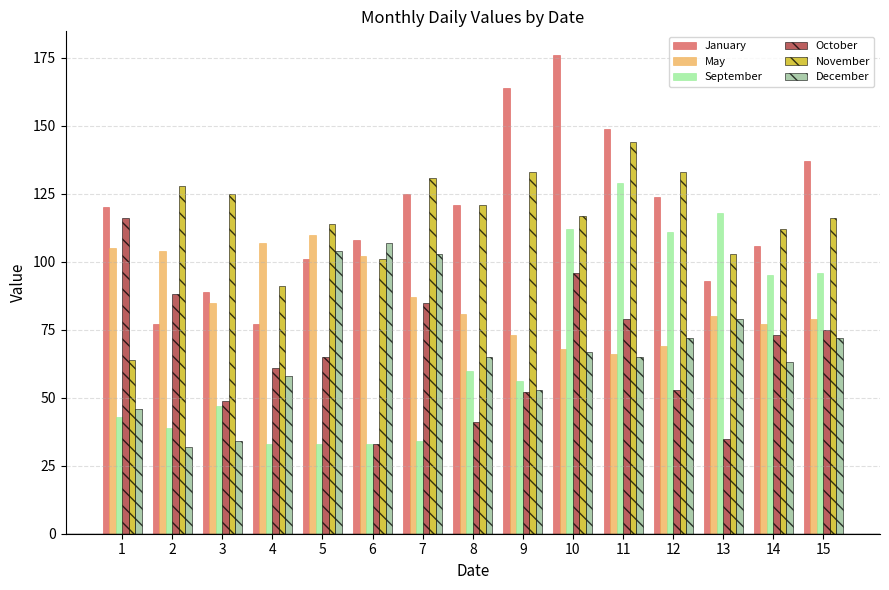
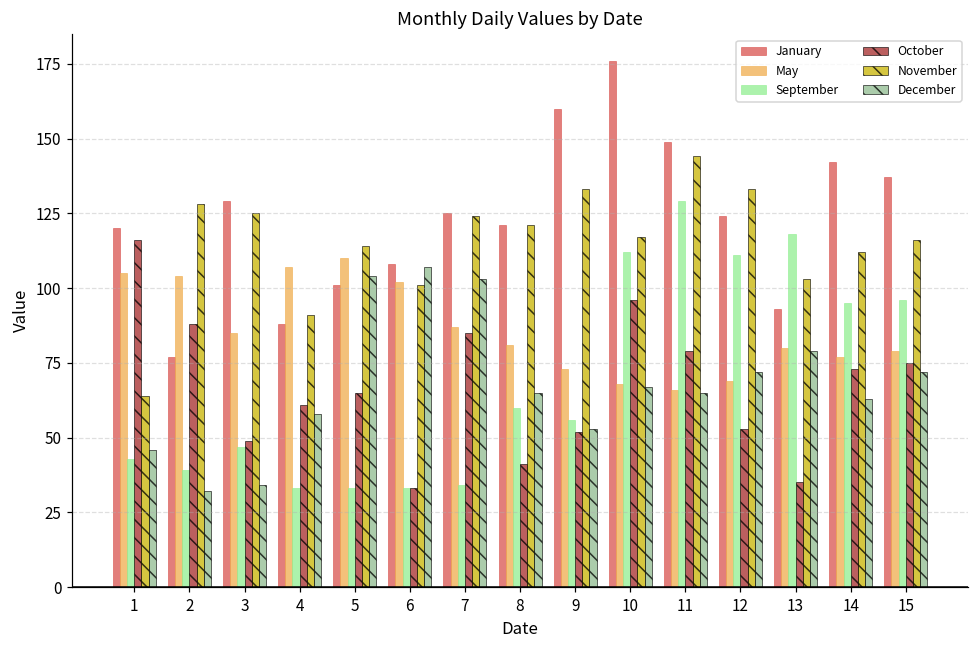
  {
    "January": {
      "1": 120,
      "2": 77,
-     "3": 89,
-     "4": 77,
+     "3": 129,
+     "4": 88,
      "5": 101,
      "6": 108,
      "7": 125,
      "8": 121,
-     "9": 164,
+     "9": 160,
      "10": 176,
      "11": 149,
      "12": 124,
      "13": 93,
-     "14": 106,
+     "14": 142,
      "15": 137
    },
    "May": {
      "1": 105,
      "2": 104,
      "3": 85,
      "4": 107,
      "5": 110,
      "6": 102,
      "7": 87,
      "8": 81,
      "9": 73,
      "10": 68,
      "11": 66,
      "12": 69,
      "13": 80,
      "14": 77,
      "15": 79
    },
    "October": {
      "1": 116,
      "2": 88,
      "3": 49,
      "4": 61,
      "5": 65,
      "6": 33,
      "7": 85,
      "8": 41,
      "9": 52,
      "10": 96,
      "11": 79,
      "12": 53,
      "13": 35,
      "14": 73,
      "15": 75
    },
    "November": {
      "1": 64,
      "2": 128,
      "3": 125,
      "4": 91,
      "5": 114,
      "6": 101,
-     "7": 131,
+     "7": 124,
      "8": 121,
      "9": 133,
      "10": 117,
      "11": 144,
      "12": 133,
      "13": 103,
      "14": 112,
      "15": 116
    }
  }
